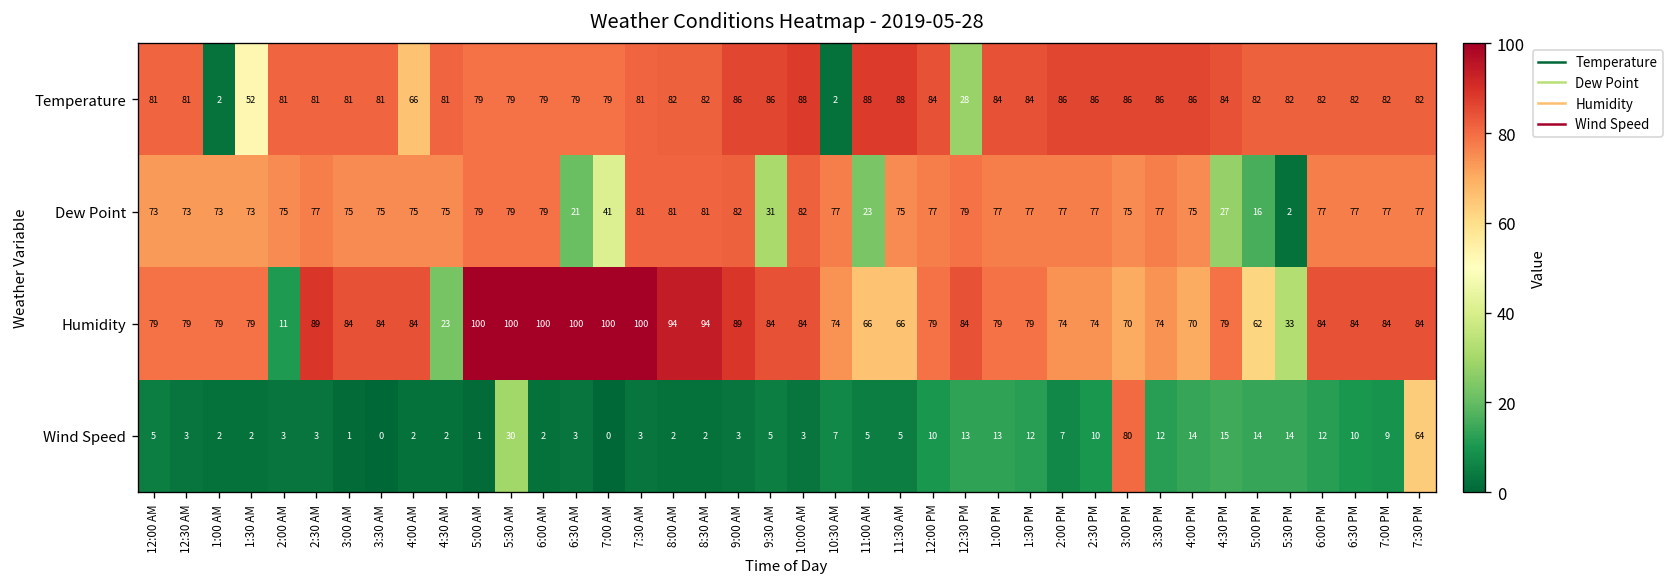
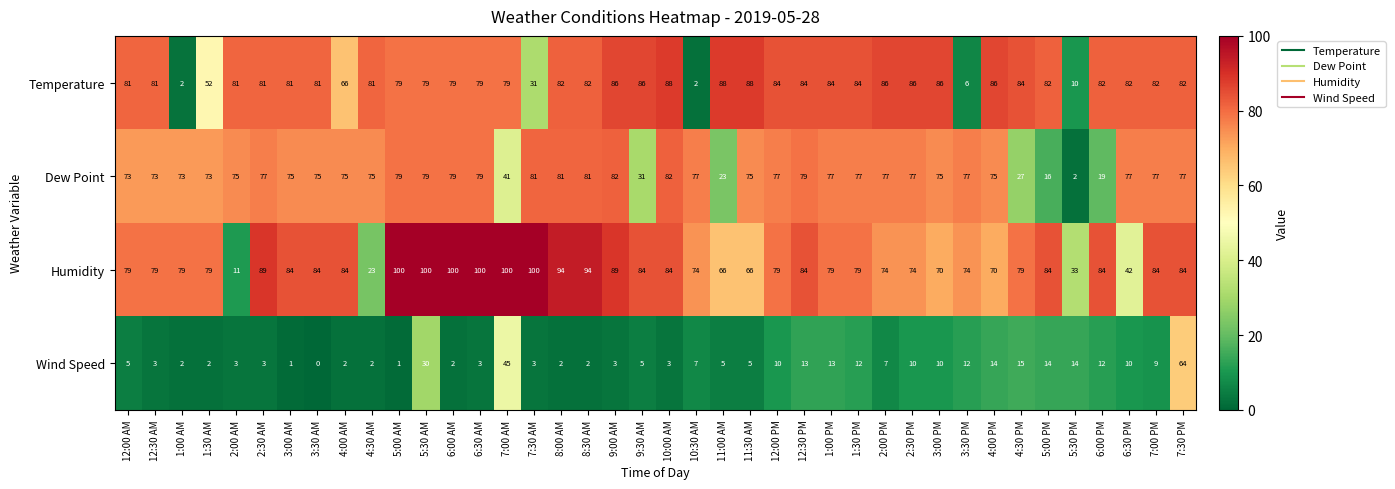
  {
    "Temperature": {
      "12:00 AM": 81,
      "12:30 AM": 81,
      "1:00 AM": 2,
      "1:30 AM": 52,
      "2:00 AM": 81,
      "2:30 AM": 81,
      "3:00 AM": 81,
      "3:30 AM": 81,
      "4:00 AM": 66,
      "4:30 AM": 81,
      "5:00 AM": 79,
      "5:30 AM": 79,
      "6:00 AM": 79,
      "6:30 AM": 79,
      "7:00 AM": 79,
-     "7:30 AM": 81,
+     "7:30 AM": 31,
      "8:00 AM": 82,
      "8:30 AM": 82,
      "9:00 AM": 86,
      "9:30 AM": 86,
      "10:00 AM": 88,
      "10:30 AM": 2,
      "11:00 AM": 88,
      "11:30 AM": 88,
      "12:00 PM": 84,
-     "12:30 PM": 28,
+     "12:30 PM": 84,
      "1:00 PM": 84,
      "1:30 PM": 84,
      "2:00 PM": 86,
      "2:30 PM": 86,
      "3:00 PM": 86,
-     "3:30 PM": 86,
+     "3:30 PM": 6,
      "4:00 PM": 86,
      "4:30 PM": 84,
      "5:00 PM": 82,
-     "5:30 PM": 82,
+     "5:30 PM": 10,
      "6:00 PM": 82,
      "6:30 PM": 82,
      "7:00 PM": 82,
      "7:30 PM": 82
    },
    "Dew Point": {
      "12:00 AM": 73,
      "12:30 AM": 73,
      "1:00 AM": 73,
      "1:30 AM": 73,
      "2:00 AM": 75,
      "2:30 AM": 77,
      "3:00 AM": 75,
      "3:30 AM": 75,
      "4:00 AM": 75,
      "4:30 AM": 75,
      "5:00 AM": 79,
      "5:30 AM": 79,
      "6:00 AM": 79,
-     "6:30 AM": 21,
+     "6:30 AM": 79,
      "7:00 AM": 41,
      "7:30 AM": 81,
      "8:00 AM": 81,
      "8:30 AM": 81,
      "9:00 AM": 82,
      "9:30 AM": 31,
      "10:00 AM": 82,
      "10:30 AM": 77,
      "11:00 AM": 23,
      "11:30 AM": 75,
      "12:00 PM": 77,
      "12:30 PM": 79,
      "1:00 PM": 77,
      "1:30 PM": 77,
      "2:00 PM": 77,
      "2:30 PM": 77,
      "3:00 PM": 75,
      "3:30 PM": 77,
      "4:00 PM": 75,
      "4:30 PM": 27,
      "5:00 PM": 16,
      "5:30 PM": 2,
-     "6:00 PM": 77,
+     "6:00 PM": 19,
      "6:30 PM": 77,
      "7:00 PM": 77,
      "7:30 PM": 77
    },
    "Humidity": {
      "12:00 AM": 79,
      "12:30 AM": 79,
      "1:00 AM": 79,
      "1:30 AM": 79,
      "2:00 AM": 11,
      "2:30 AM": 89,
      "3:00 AM": 84,
      "3:30 AM": 84,
      "4:00 AM": 84,
      "4:30 AM": 23,
      "5:00 AM": 100,
      "5:30 AM": 100,
      "6:00 AM": 100,
      "6:30 AM": 100,
      "7:00 AM": 100,
      "7:30 AM": 100,
      "8:00 AM": 94,
      "8:30 AM": 94,
      "9:00 AM": 89,
      "9:30 AM": 84,
      "10:00 AM": 84,
      "10:30 AM": 74,
      "11:00 AM": 66,
      "11:30 AM": 66,
      "12:00 PM": 79,
      "12:30 PM": 84,
      "1:00 PM": 79,
      "1:30 PM": 79,
      "2:00 PM": 74,
      "2:30 PM": 74,
      "3:00 PM": 70,
      "3:30 PM": 74,
      "4:00 PM": 70,
      "4:30 PM": 79,
-     "5:00 PM": 62,
+     "5:00 PM": 84,
      "5:30 PM": 33,
      "6:00 PM": 84,
-     "6:30 PM": 84,
+     "6:30 PM": 42,
      "7:00 PM": 84,
      "7:30 PM": 84
    },
    "Wind Speed": {
      "12:00 AM": 5,
      "12:30 AM": 3,
      "1:00 AM": 2,
      "1:30 AM": 2,
      "2:00 AM": 3,
      "2:30 AM": 3,
      "3:00 AM": 1,
      "3:30 AM": 0,
      "4:00 AM": 2,
      "4:30 AM": 2,
      "5:00 AM": 1,
      "5:30 AM": 30,
      "6:00 AM": 2,
      "6:30 AM": 3,
-     "7:00 AM": 0,
+     "7:00 AM": 45,
      "7:30 AM": 3,
      "8:00 AM": 2,
      "8:30 AM": 2,
      "9:00 AM": 3,
      "9:30 AM": 5,
      "10:00 AM": 3,
      "10:30 AM": 7,
      "11:00 AM": 5,
      "11:30 AM": 5,
      "12:00 PM": 10,
      "12:30 PM": 13,
      "1:00 PM": 13,
      "1:30 PM": 12,
      "2:00 PM": 7,
      "2:30 PM": 10,
-     "3:00 PM": 80,
+     "3:00 PM": 10,
      "3:30 PM": 12,
      "4:00 PM": 14,
      "4:30 PM": 15,
      "5:00 PM": 14,
      "5:30 PM": 14,
      "6:00 PM": 12,
      "6:30 PM": 10,
      "7:00 PM": 9,
      "7:30 PM": 64
    }
  }
